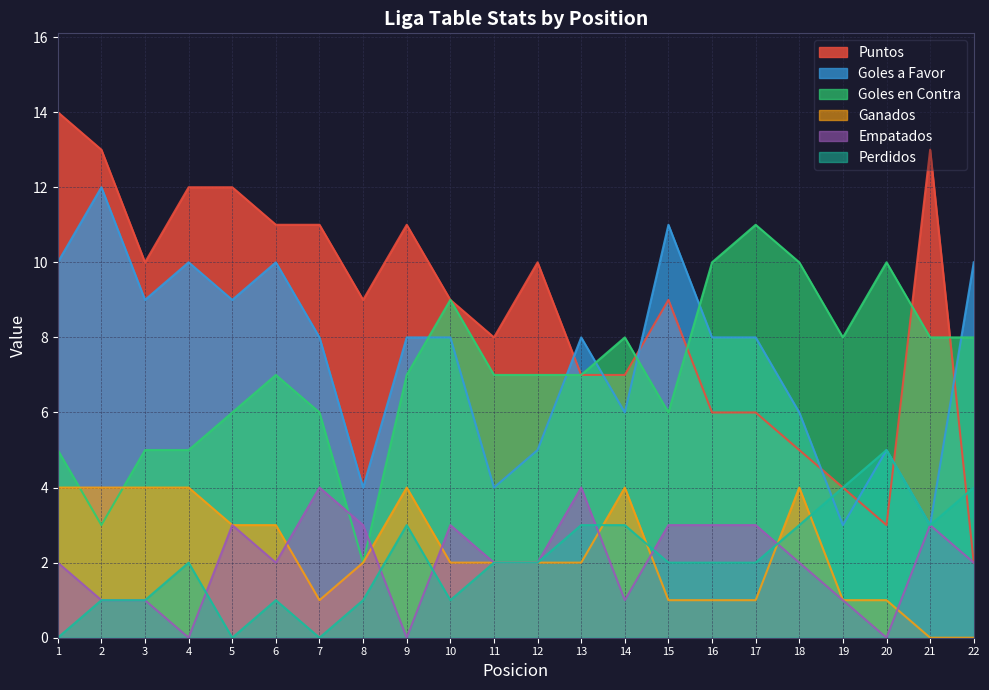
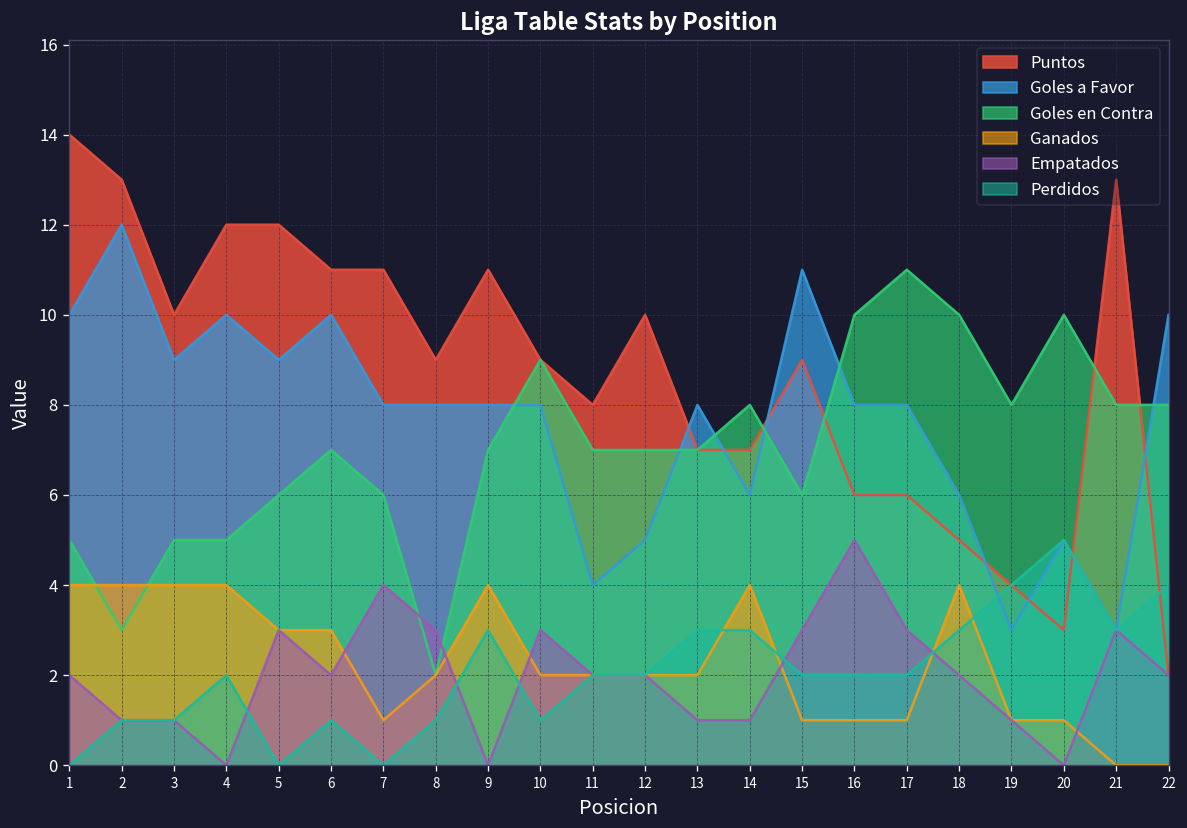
  {
    "Puntos": {
      "1": 14,
      "2": 13,
      "3": 10,
      "4": 12,
      "5": 12,
      "6": 11,
      "7": 11,
      "8": 9,
      "9": 11,
      "11": 8,
      "12": 10,
      "14": 7,
      "15": 9,
      "16": 6,
      "17": 6,
      "18": 5,
      "20": 3
    },
    "Goles a Favor": {
      "1": 10,
      "2": 12,
      "3": 9,
      "4": 10,
      "5": 9,
      "6": 10,
      "7": 8,
-     "8": 4,
+     "8": 8,
      "9": 8,
      "10": 8,
      "11": 4,
      "12": 5,
      "13": 8,
      "14": 6,
      "15": 11,
      "16": 8,
      "17": 8,
      "18": 6,
      "19": 3,
      "22": 10
    },
    "Ganados": {
      "1": 4,
      "2": 4,
      "3": 4,
      "4": 4,
      "6": 3,
      "7": 1,
      "9": 4,
      "10": 2,
      "13": 2,
      "14": 4,
      "15": 1,
      "16": 1,
      "17": 1,
      "18": 4,
      "20": 1,
      "21": 0,
      "22": 0
    },
    "Empatados": {
      "1": 2,
      "4": 0,
      "6": 2,
      "7": 4,
      "8": 3,
      "9": 0,
      "10": 3,
-     "13": 4,
+     "13": 1,
      "14": 1,
      "15": 3,
-     "16": 3,
+     "16": 5,
      "17": 3,
      "18": 2,
      "20": 0
    }
  }
